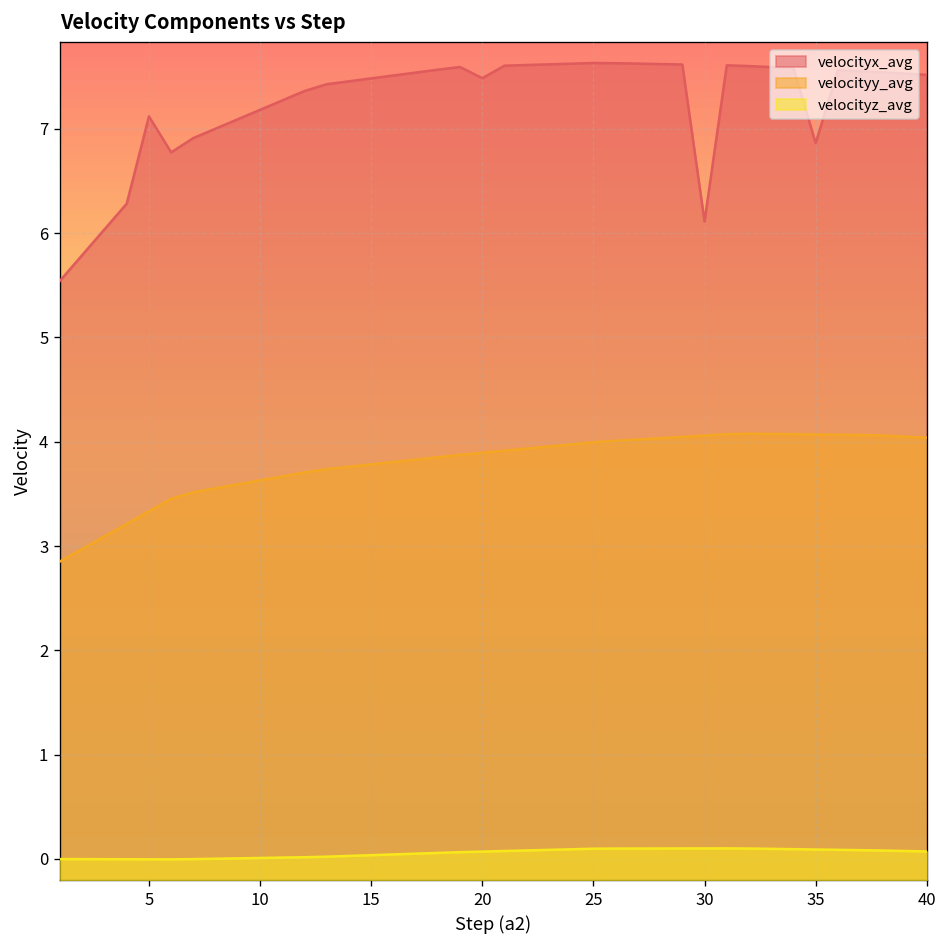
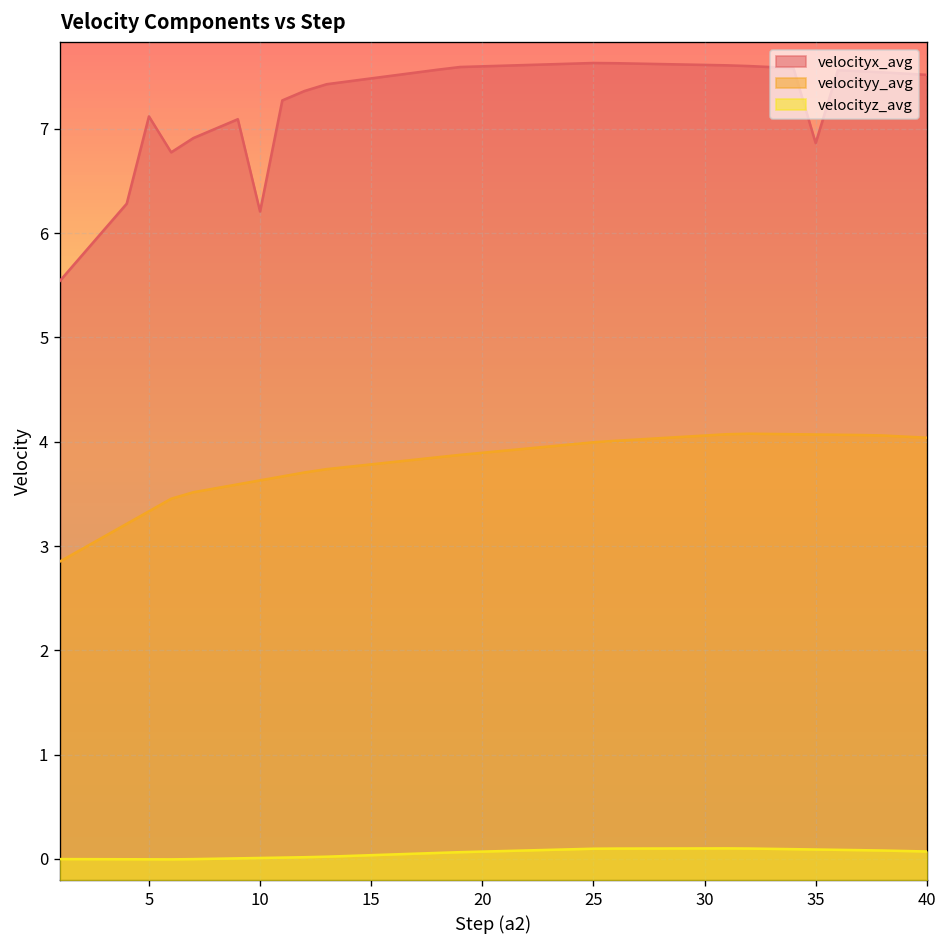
  {
    "velocityx_avg": {
      "5": 7.1,
-     "10": 7.2,
+     "10": 6.2,
      "15": 7.5,
-     "20": 7.5,
+     "20": 7.6,
      "25": 7.6,
-     "30": 6.1,
+     "30": 7.6,
      "35": 6.9,
      "40": 7.5
    }
  }
